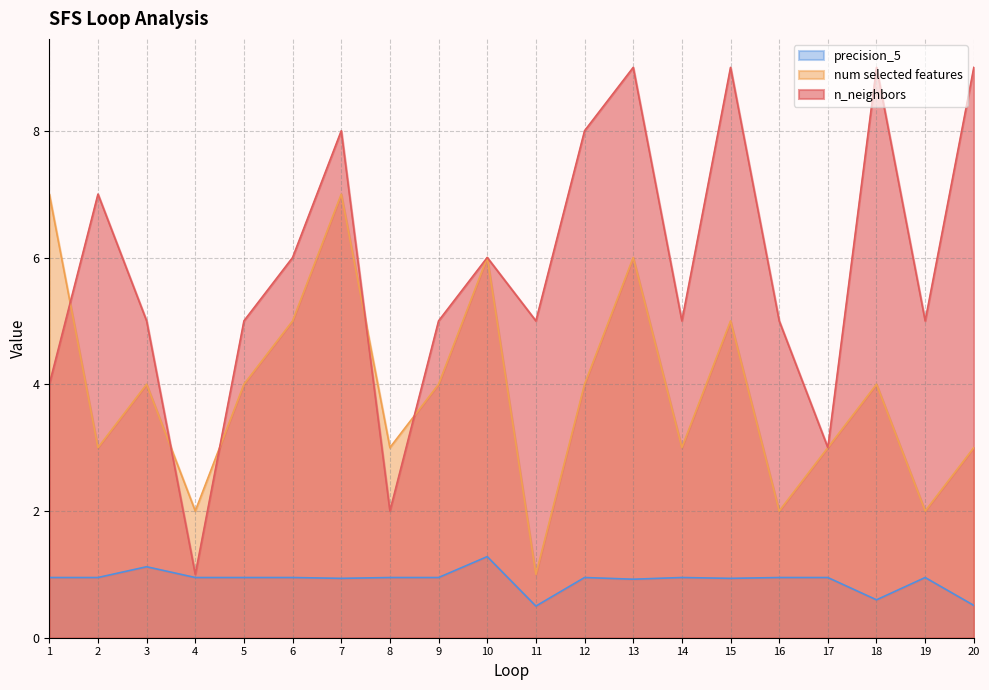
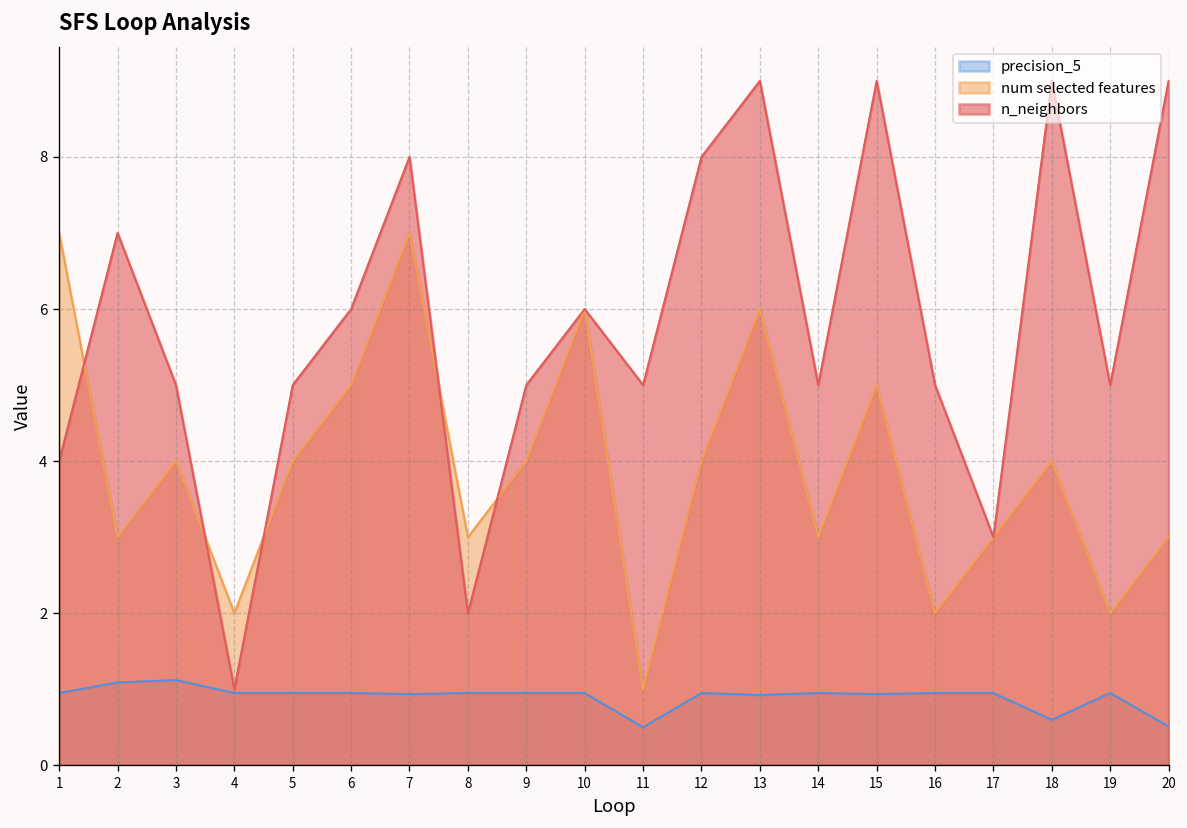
  {
    "precision_5": {
      "1": 1.0,
-     "2": 1.0,
+     "2": 1.1,
      "3": 1.1,
      "4": 1.0,
      "5": 1.0,
      "6": 1.0,
      "7": 0.9,
      "8": 1.0,
      "9": 1.0,
-     "10": 1.3,
+     "10": 1.0,
      "11": 0.5,
      "12": 1.0,
      "13": 0.9,
      "14": 1.0,
      "15": 0.9,
      "16": 1.0,
      "17": 1.0,
      "18": 0.6,
      "19": 1.0,
      "20": 0.5
    },
    "num selected features": {
      "1": 7.0,
      "2": 3.0,
      "3": 4.0,
      "4": 2.0,
      "5": 4.0,
      "6": 5.0,
      "7": 7.0,
      "8": 3.0,
      "9": 4.0,
      "11": 1.0,
      "12": 4.0,
      "13": 6.0,
      "14": 3.0,
      "15": 5.0,
      "16": 2.0,
      "18": 4.0,
      "19": 2.0,
      "20": 3.0
    },
    "n_neighbors": {
      "1": 4.0,
      "2": 7.0,
      "3": 5.0,
      "4": 1.0,
      "5": 5.0,
      "6": 6.0,
      "7": 8.0,
      "8": 2.0,
      "9": 5.0,
      "11": 5.0,
      "12": 8.0,
      "13": 9.0,
      "14": 5.0,
      "15": 9.0,
      "16": 5.0,
      "19": 5.0,
      "20": 9.0
    }
  }
